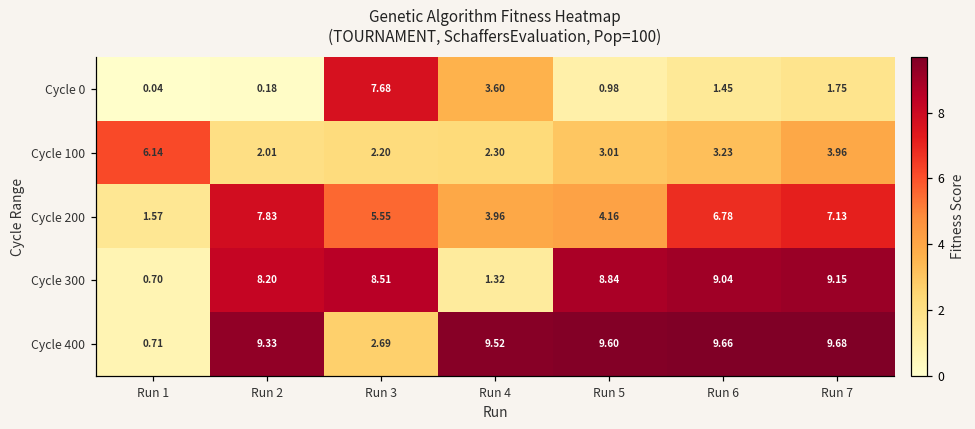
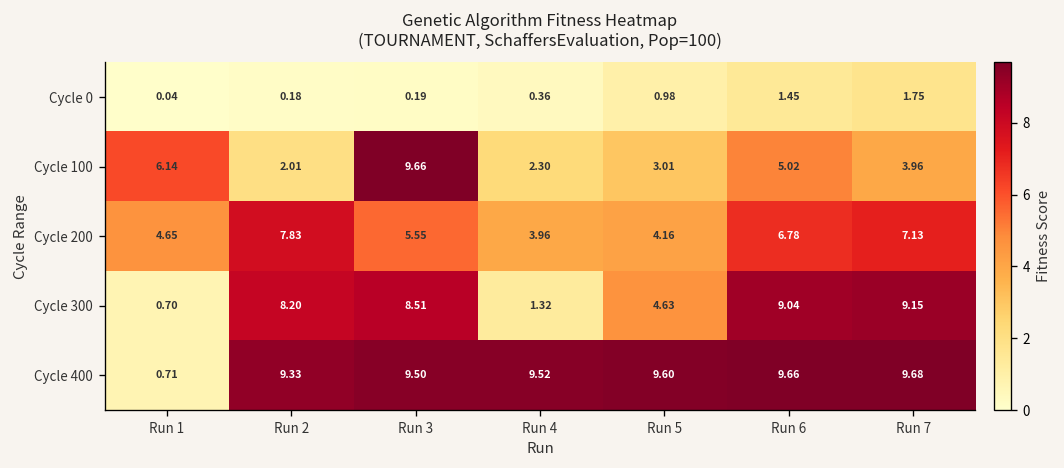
  {
    "Cycle 0": {
      "Run 1": 0.04,
      "Run 2": 0.18,
-     "Run 3": 7.68,
-     "Run 4": 3.60,
+     "Run 3": 0.19,
+     "Run 4": 0.36,
      "Run 5": 0.98,
      "Run 6": 1.45,
      "Run 7": 1.75
    },
    "Cycle 100": {
      "Run 1": 6.14,
      "Run 2": 2.01,
-     "Run 3": 2.20,
+     "Run 3": 9.66,
      "Run 4": 2.30,
      "Run 5": 3.01,
-     "Run 6": 3.23,
+     "Run 6": 5.02,
      "Run 7": 3.96
    },
    "Cycle 200": {
-     "Run 1": 1.57,
+     "Run 1": 4.65,
      "Run 2": 7.83,
      "Run 3": 5.55,
      "Run 4": 3.96,
      "Run 5": 4.16,
      "Run 6": 6.78,
      "Run 7": 7.13
    },
    "Cycle 300": {
      "Run 1": 0.70,
      "Run 2": 8.20,
      "Run 3": 8.51,
      "Run 4": 1.32,
-     "Run 5": 8.84,
+     "Run 5": 4.63,
      "Run 6": 9.04,
      "Run 7": 9.15
    },
    "Cycle 400": {
      "Run 1": 0.71,
      "Run 2": 9.33,
-     "Run 3": 2.69,
+     "Run 3": 9.50,
      "Run 4": 9.52,
      "Run 5": 9.60,
      "Run 6": 9.66,
      "Run 7": 9.68
    }
  }
